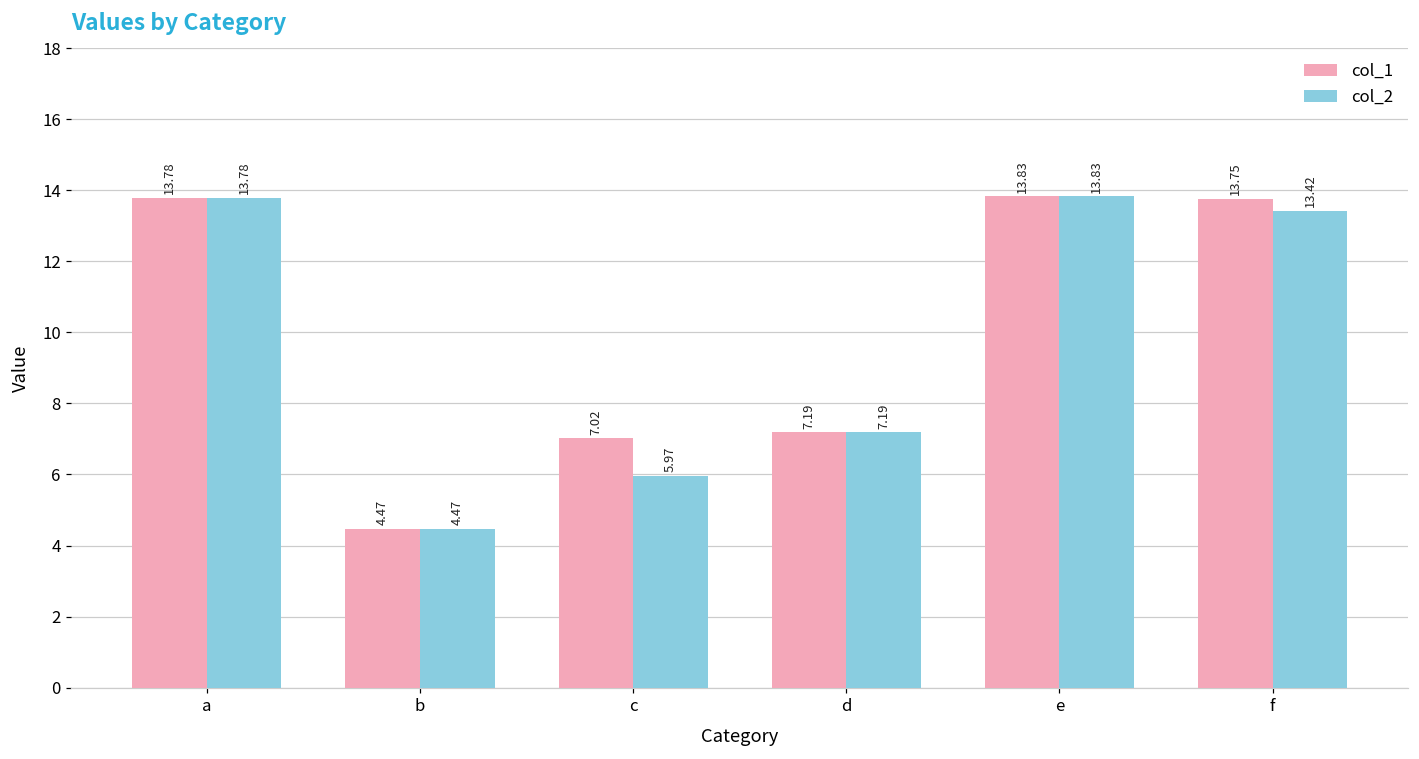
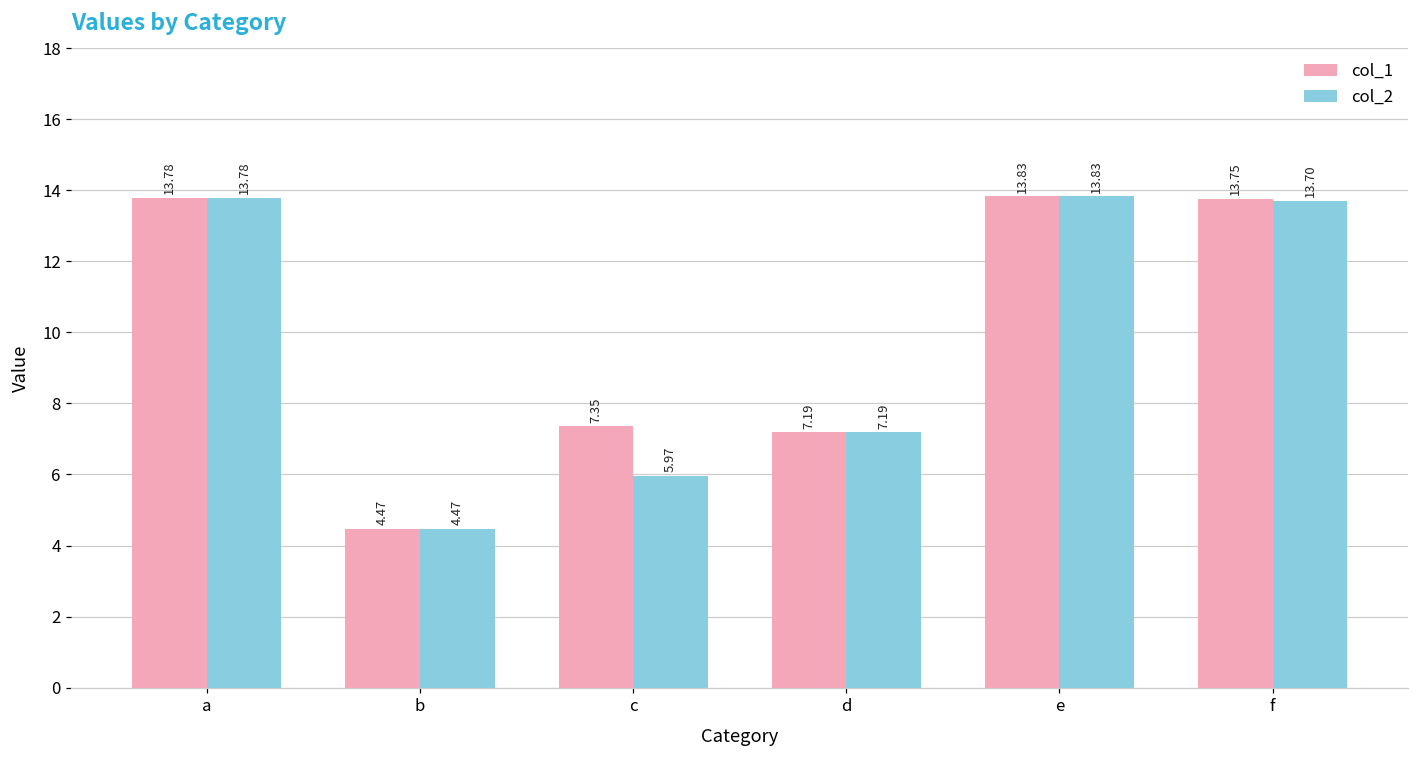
  {
    "col_1": {
      "a": 13.78,
      "b": 4.47,
-     "c": 7.02,
+     "c": 7.35,
      "d": 7.19,
      "e": 13.83,
      "f": 13.75
    },
    "col_2": {
      "a": 13.78,
      "b": 4.47,
      "c": 5.97,
      "d": 7.19,
      "e": 13.83,
-     "f": 13.42
+     "f": 13.70
    }
  }
